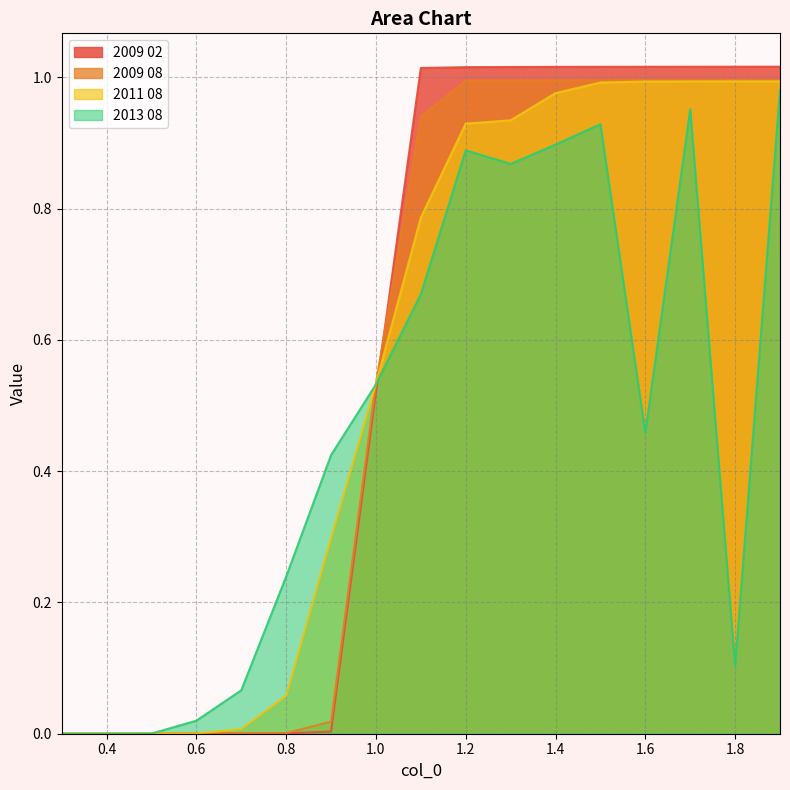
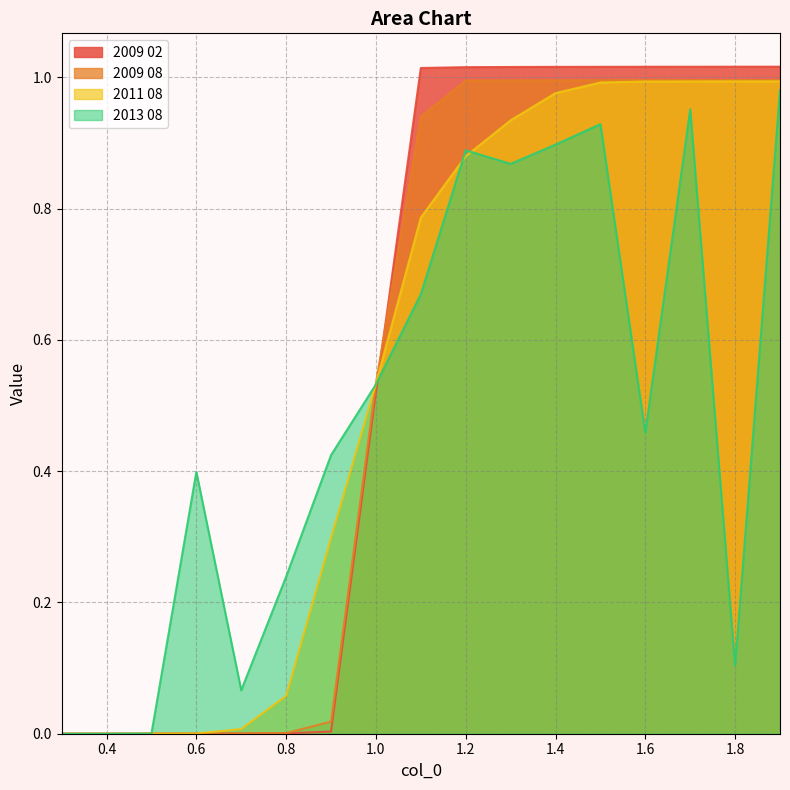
  {
    "2011 08": {
      "0.8": 0.06,
-     "1.2": 0.93,
+     "1.2": 0.88,
      "1.4": 0.98
    },
    "2013 08": {
-     "0.6": 0.02,
+     "0.6": 0.40,
      "0.8": 0.24,
      "1.2": 0.89,
      "1.4": 0.90,
      "1.6": 0.46,
      "1.8": 0.10
    }
  }
